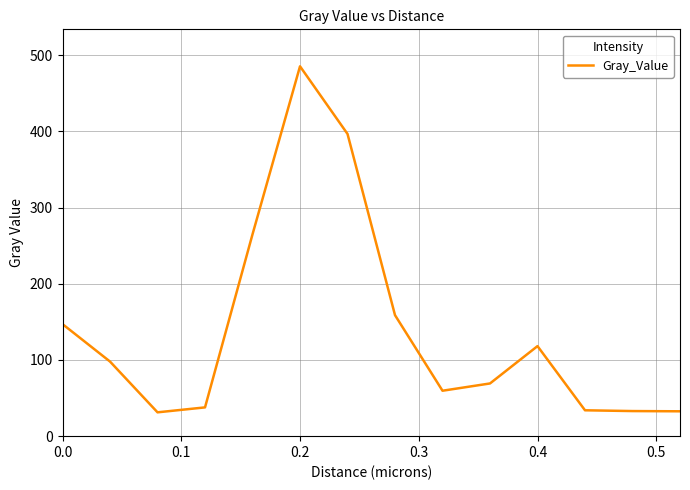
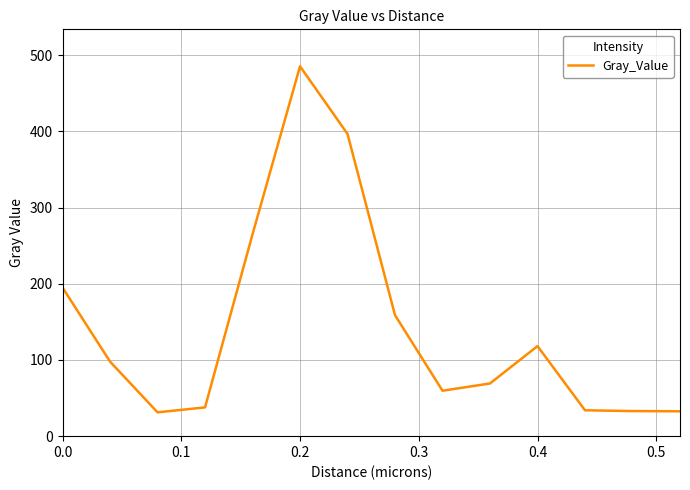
  {
-   "0.0": 150,
+   "0.0": 200,
    "0.2": 490,
    "0.4": 120
  }
